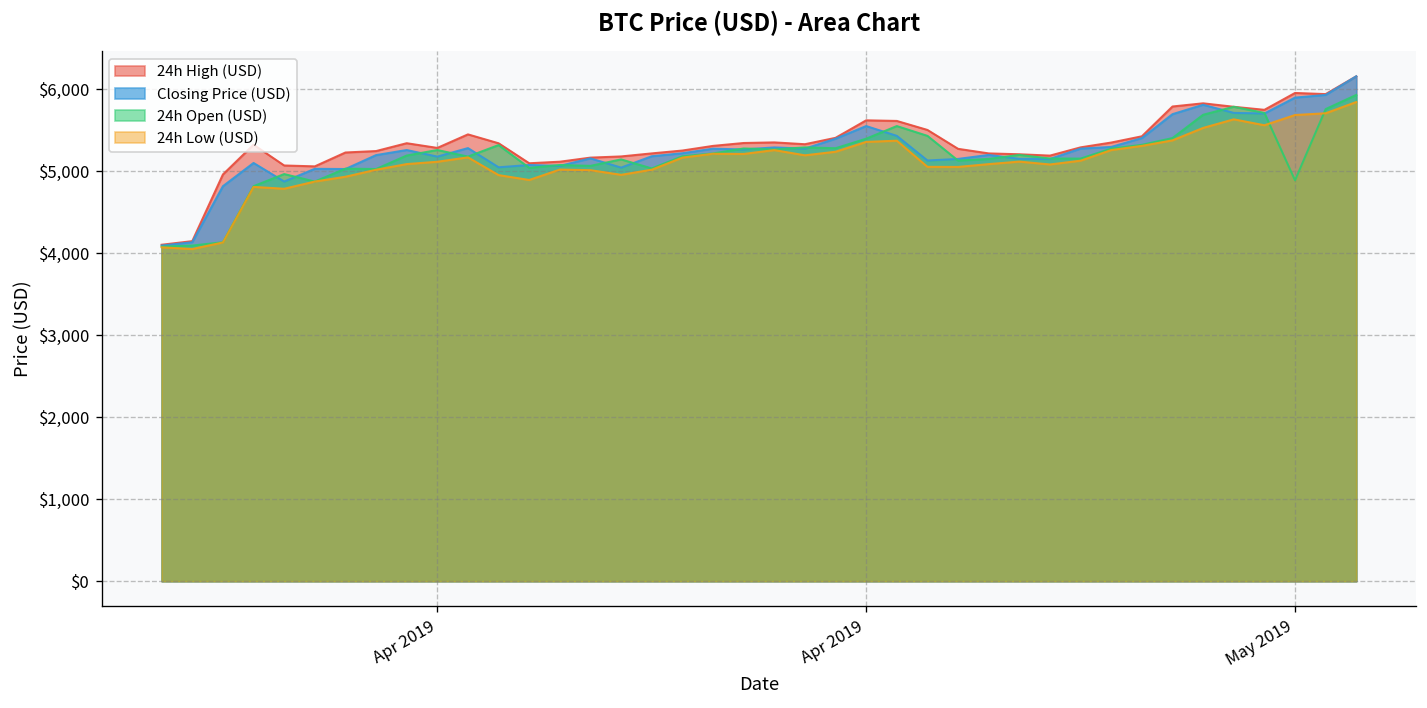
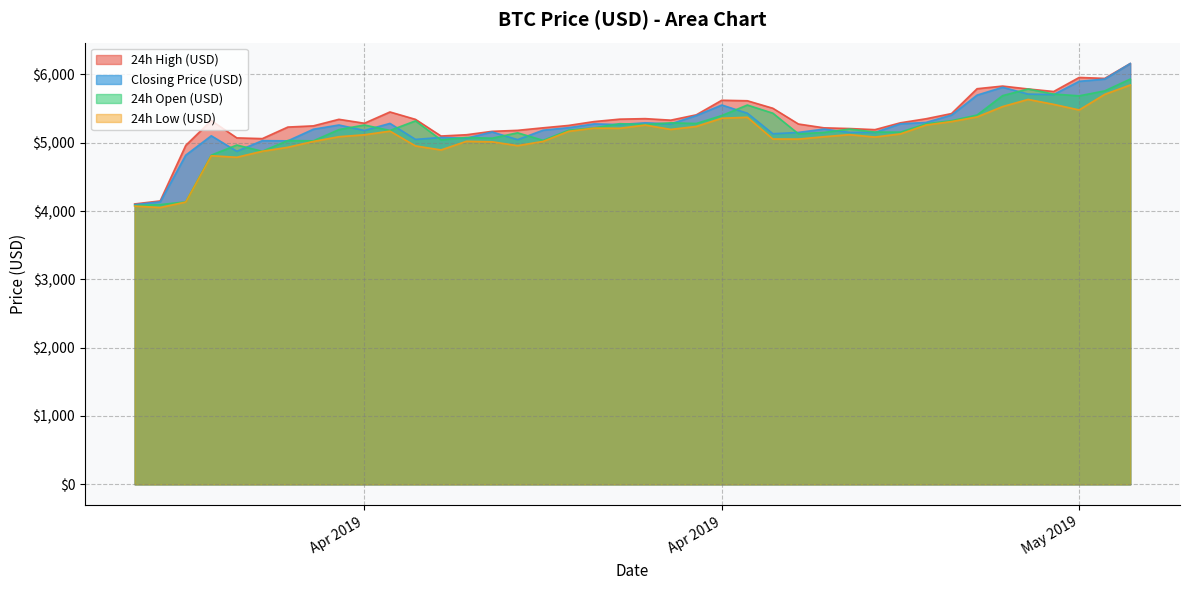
  {
    "24h High (USD)": {
      "May 2019": "$6,000"
    },
    "Closing Price (USD)": {
      "May 2019": "$5,900"
    },
    "24h Open (USD)": {
-     "May 2019": "$4,900"
+     "May 2019": "$5,700"
    },
    "24h Low (USD)": {
-     "May 2019": "$5,700"
+     "May 2019": "$5,500"
    }
  }
